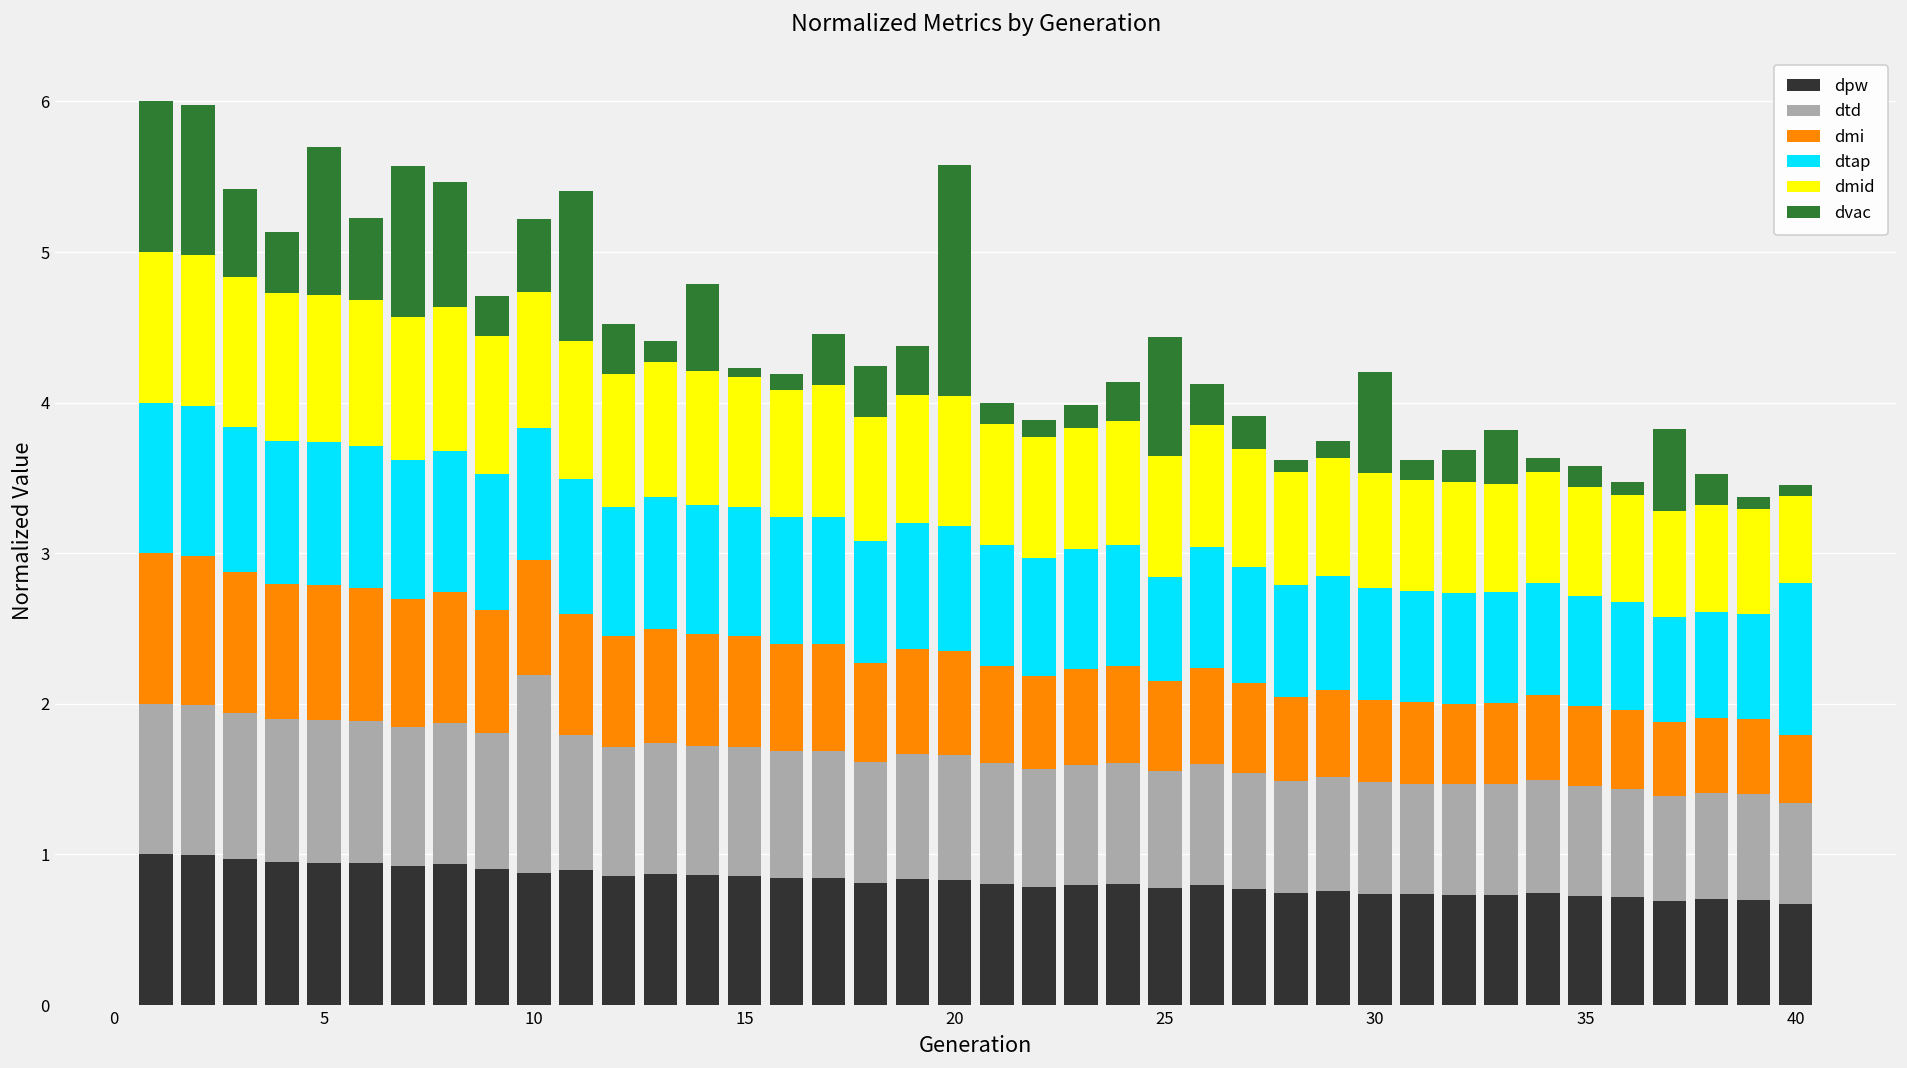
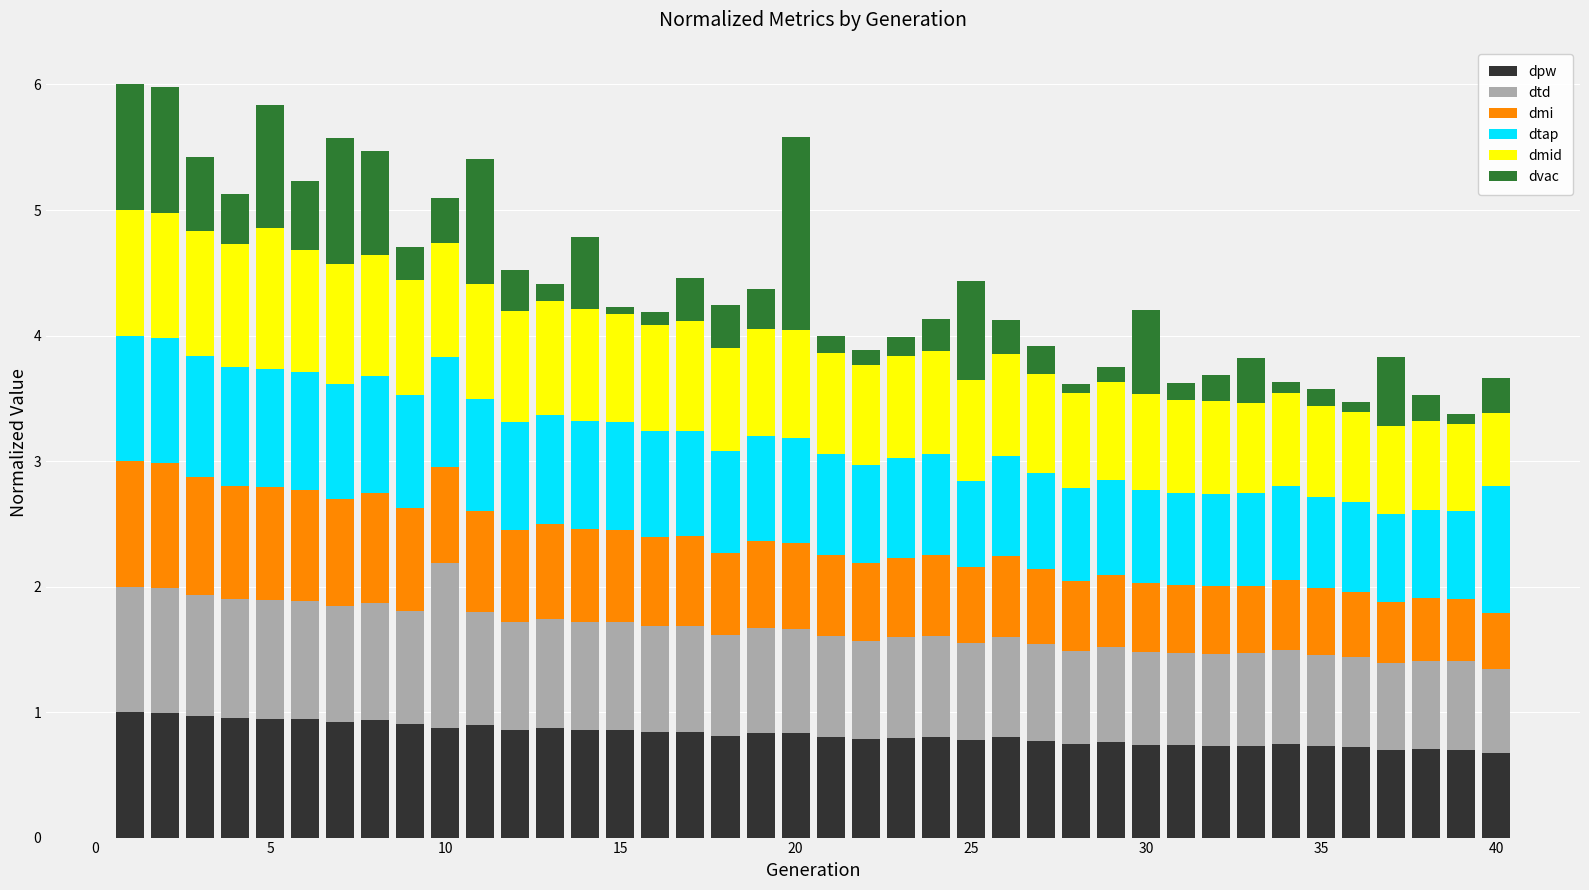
  {
    "dtd": {
      "5": 0.95,
      "10": 1.31,
      "15": 0.86,
      "20": 0.83,
      "25": 0.78,
      "30": 0.74,
      "35": 0.73,
      "40": 0.67
    },
    "dmi": {
      "5": 0.90,
      "10": 0.77,
      "15": 0.74,
      "20": 0.69,
      "25": 0.60,
      "30": 0.55,
      "35": 0.53,
      "40": 0.45
    },
    "dtap": {
      "5": 0.95,
      "10": 0.87,
      "15": 0.86,
      "20": 0.83,
      "25": 0.69,
      "30": 0.74,
      "35": 0.73,
      "40": 1.01
    },
    "dmid": {
-     "5": 0.98,
+     "5": 1.12,
      "10": 0.90,
      "15": 0.86,
      "20": 0.86,
      "25": 0.80,
      "30": 0.77,
      "35": 0.73,
      "40": 0.58
    },
    "dvac": {
      "5": 0.98,
-     "10": 0.48,
+     "10": 0.37,
      "15": 0.06,
      "20": 1.54,
      "25": 0.79,
      "30": 0.67,
      "35": 0.14,
-     "40": 0.07
+     "40": 0.28
    }
  }
